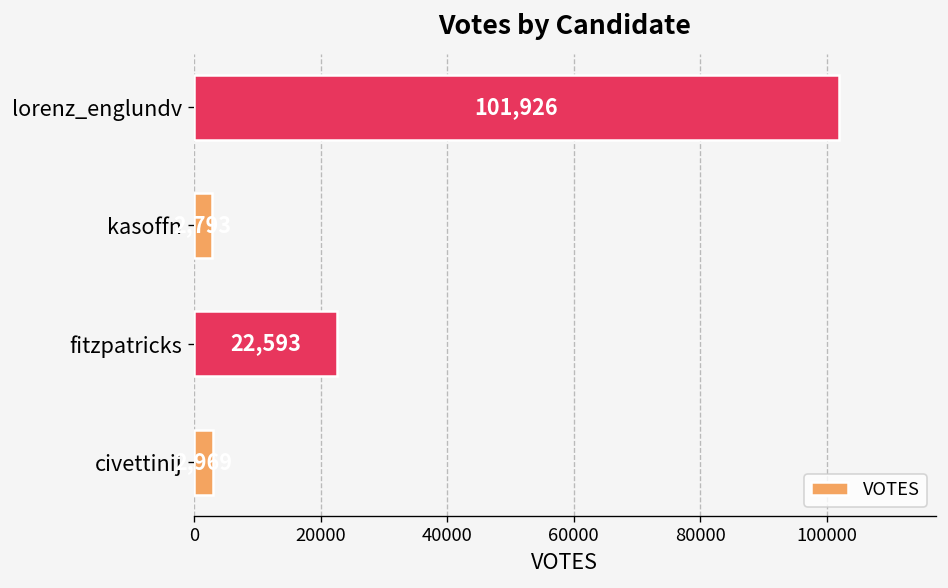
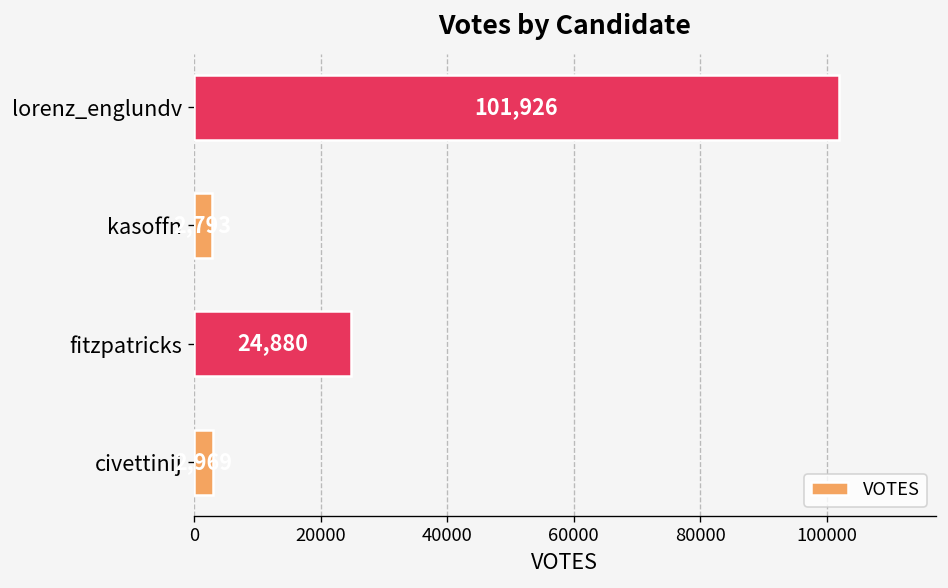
  {
    "lorenz_englundv": "101,926",
-   "fitzpatricks": "22,593"
+   "fitzpatricks": "24,880"
  }
